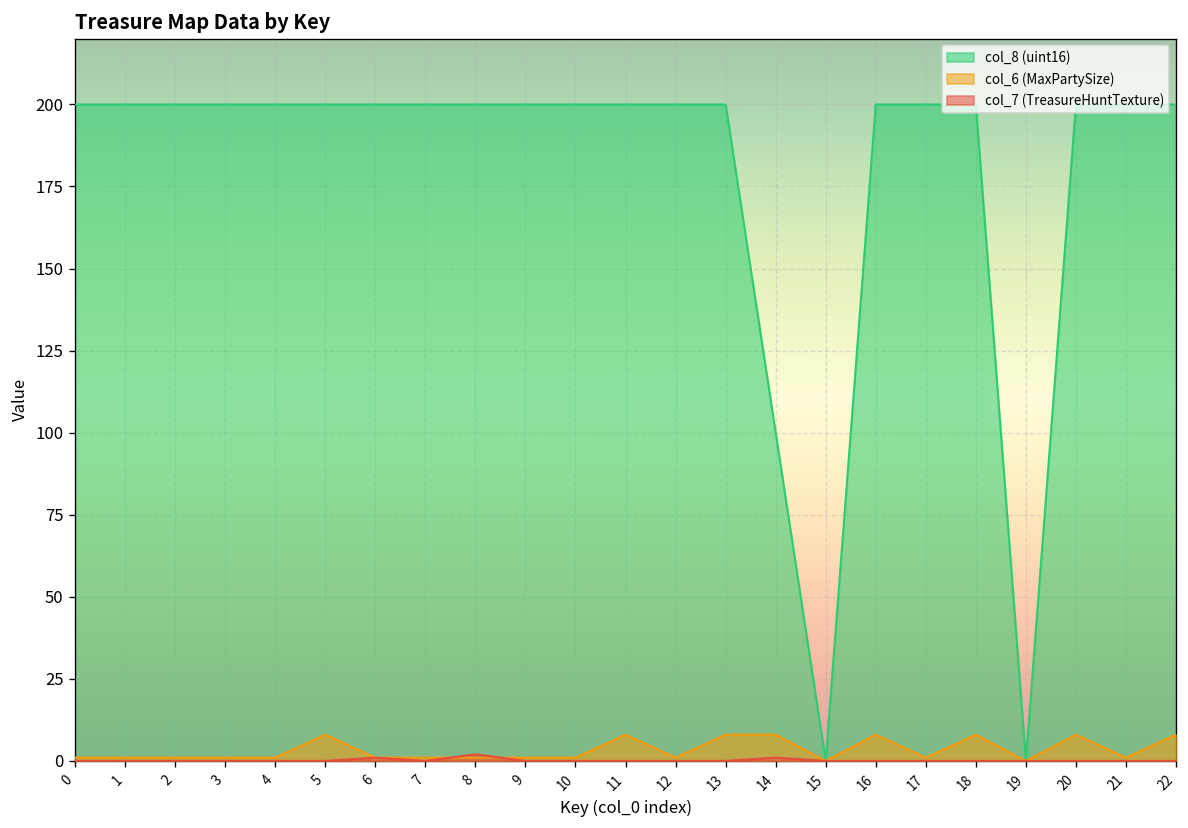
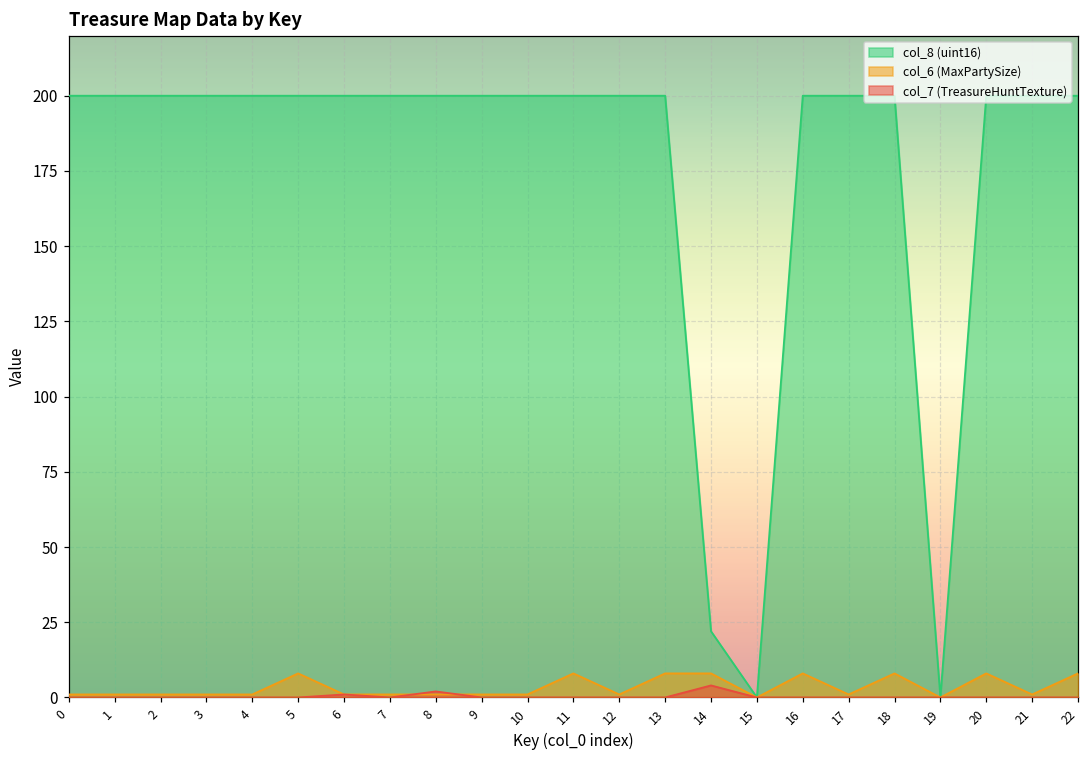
  {
    "col_8 (uint16)": {
      "0": 200,
      "1": 200,
      "2": 200,
      "3": 200,
      "4": 200,
      "5": 200,
      "6": 200,
      "7": 200,
      "8": 200,
      "9": 200,
      "10": 200,
      "11": 200,
      "12": 200,
      "13": 200,
-     "14": 100,
+     "14": 22,
      "16": 200,
      "17": 200,
      "22": 200
    },
    "col_6 (MaxPartySize)": {
      "0": 1,
      "1": 1,
      "2": 1,
      "3": 1,
      "4": 1,
      "5": 8,
      "7": 1,
      "8": 1,
      "9": 1,
      "10": 1,
      "11": 8,
      "12": 1,
      "13": 8,
      "14": 8,
      "16": 8,
      "17": 1,
      "18": 8,
      "20": 8,
      "21": 1,
      "22": 8
    },
    "col_7 (TreasureHuntTexture)": {
      "0": 0,
      "1": 0,
      "2": 0,
      "3": 0,
      "4": 0,
      "5": 0,
      "7": 0,
      "8": 2,
      "9": 0,
      "10": 0,
      "11": 0,
      "12": 0,
      "13": 0,
-     "14": 1,
+     "14": 4,
      "16": 0,
      "17": 0,
      "18": 0,
      "20": 0,
      "21": 0,
      "22": 0
    }
  }
